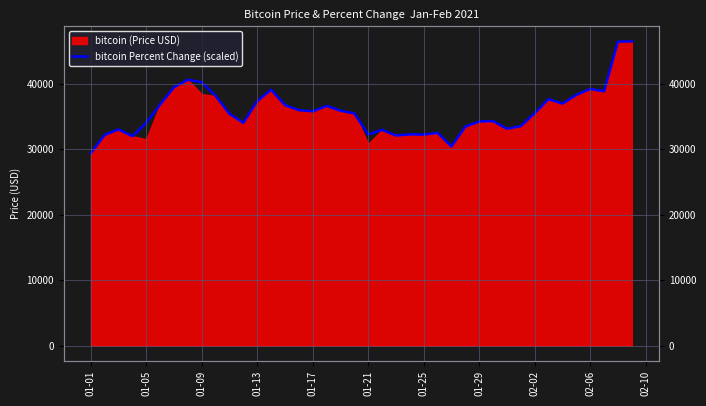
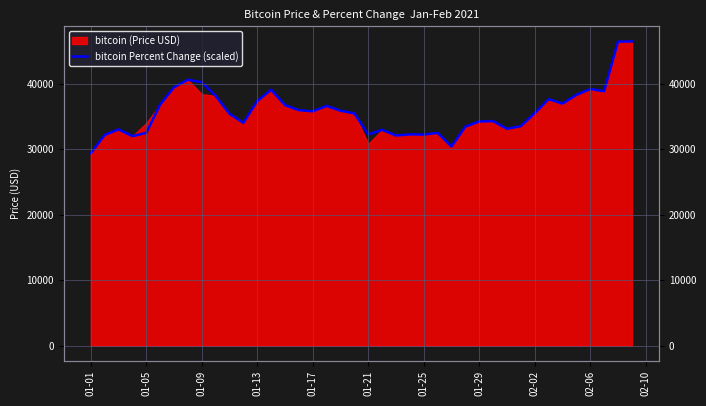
  {
    "bitcoin Percent Change (scaled)": {
-     "01-05": 34000,
+     "01-05": 33000,
      "01-09": 40000,
      "01-21": 32000
    },
    "bitcoin (Price USD)": {
-     "01-05": 32000,
+     "01-05": 34000,
      "01-09": 38000,
      "01-21": 31000
    }
  }
